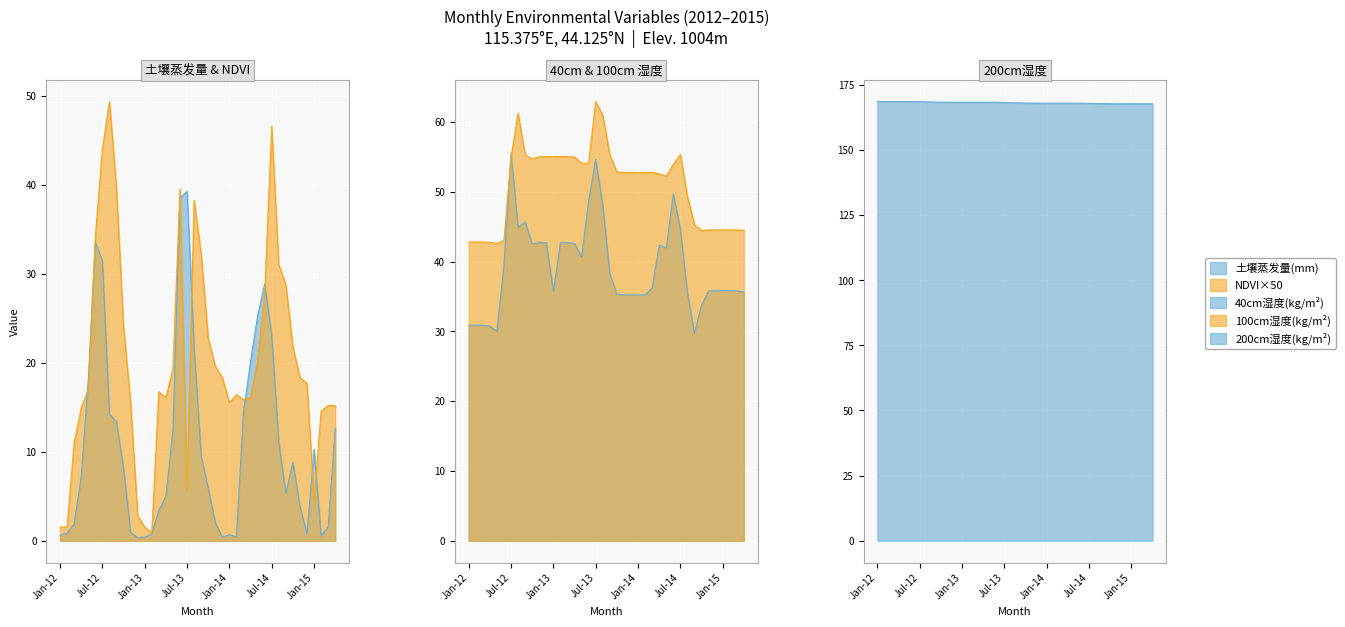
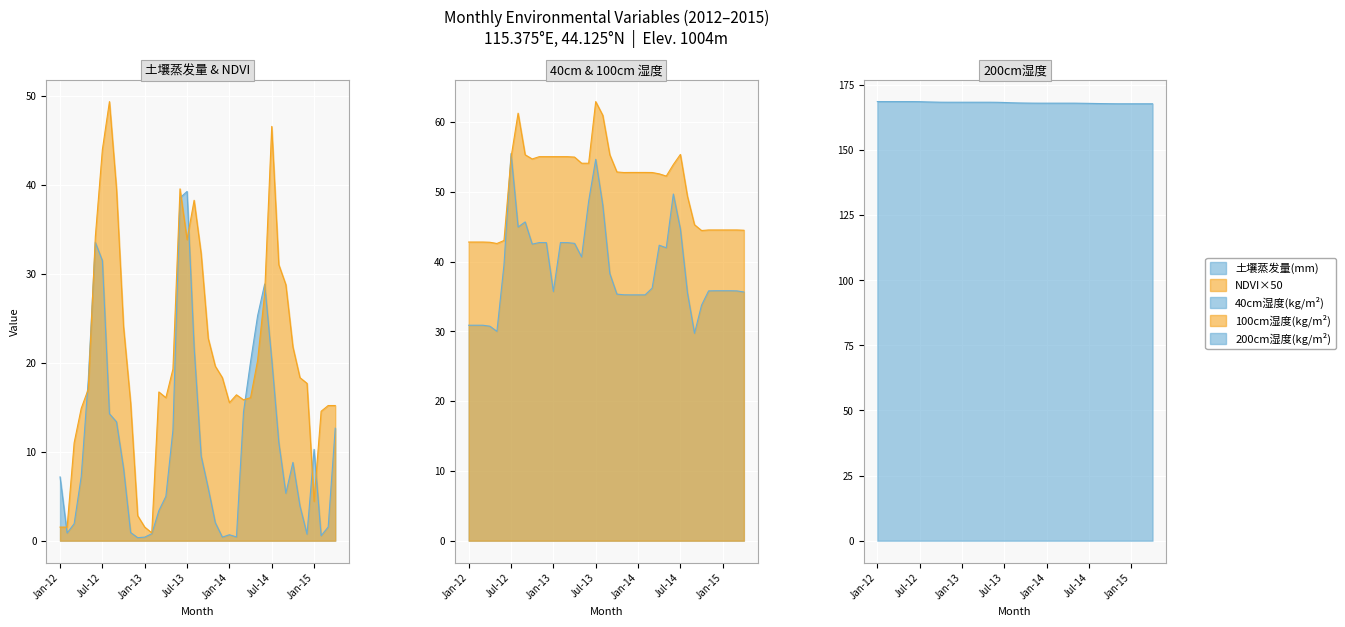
  {
    "土壤蒸发量 & NDVI": {
      "土壤蒸发量(mm)": {
-       "Jan-12": 1,
+       "Jan-12": 7,
        "Jul-12": 31,
        "Jan-13": 0,
        "Jul-13": 39,
        "Jan-14": 1,
-       "Jul-14": 23,
+       "Jul-14": 20,
        "Jan-15": 10
      },
      "NDVI×50": {
        "Jan-12": 2,
        "Jul-12": 44,
        "Jan-13": 2,
-       "Jul-13": 6,
+       "Jul-13": 34,
        "Jan-14": 16,
        "Jul-14": 47,
        "Jan-15": 4
      }
    },
    "40cm & 100cm 湿度": {
      "40cm湿度(kg/m²)": {
        "Jan-12": 31,
        "Jul-12": 55,
        "Jan-13": 36,
        "Jul-13": 55,
        "Jan-14": 35,
        "Jul-14": 45,
        "Jan-15": 36
      },
      "100cm湿度(kg/m²)": {
        "Jan-12": 43,
        "Jul-12": 55,
        "Jan-13": 55,
        "Jul-13": 63,
        "Jan-14": 53,
        "Jul-14": 55,
        "Jan-15": 45
      }
    },
    "200cm湿度": {
      "Jan-12": 169,
      "Jul-12": 169,
      "Jan-13": 168,
      "Jul-13": 168,
      "Jan-14": 168,
      "Jul-14": 168,
      "Jan-15": 168
    }
  }
